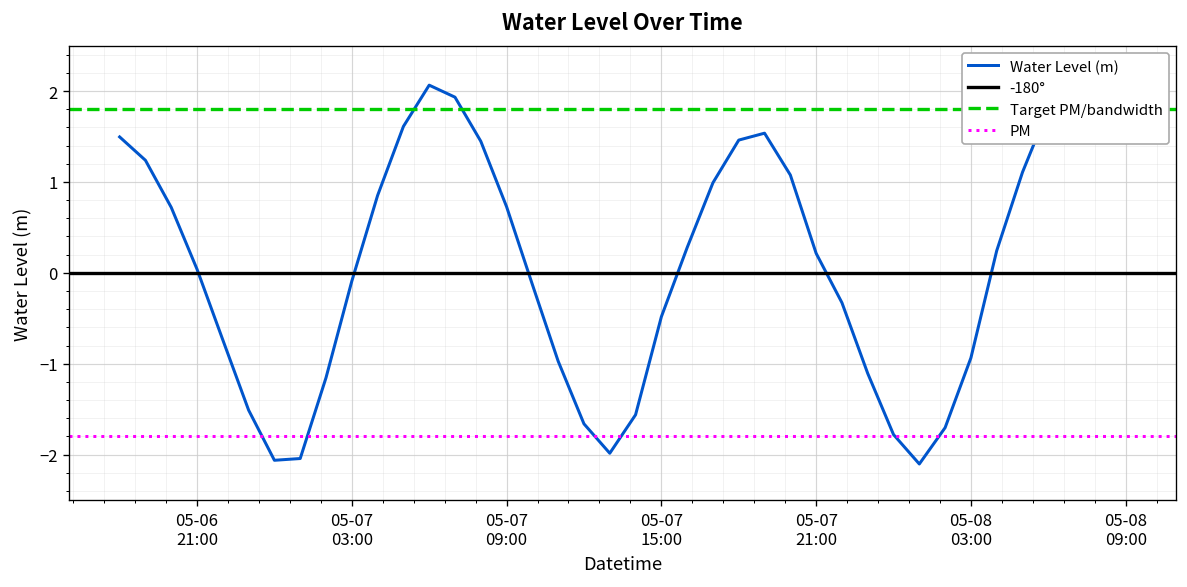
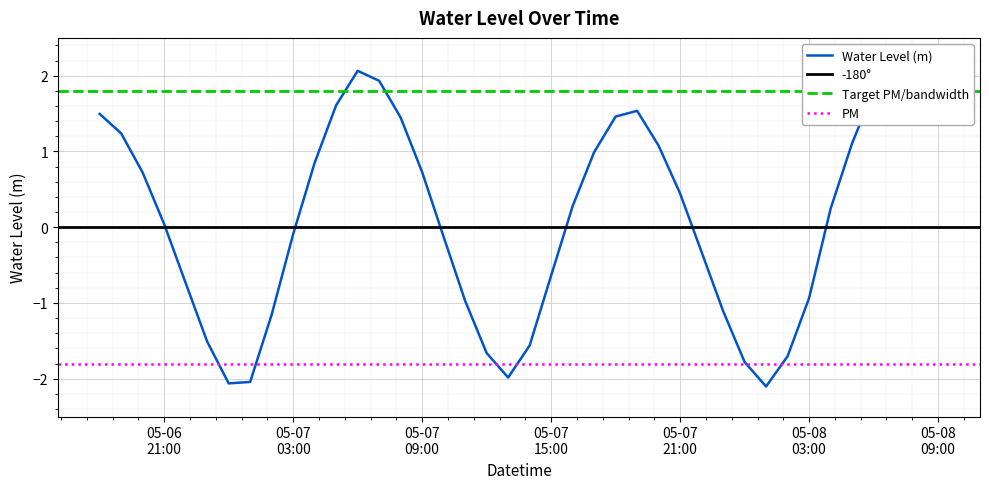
  {
    "05-06 21:00": 0.0,
    "05-07 03:00": -0.1,
    "05-07 09:00": 0.7,
-   "05-07 15:00": -0.5,
-   "05-07 21:00": 0.2,
+   "05-07 15:00": -0.6,
+   "05-07 21:00": 0.4,
    "05-08 03:00": -0.9
  }
